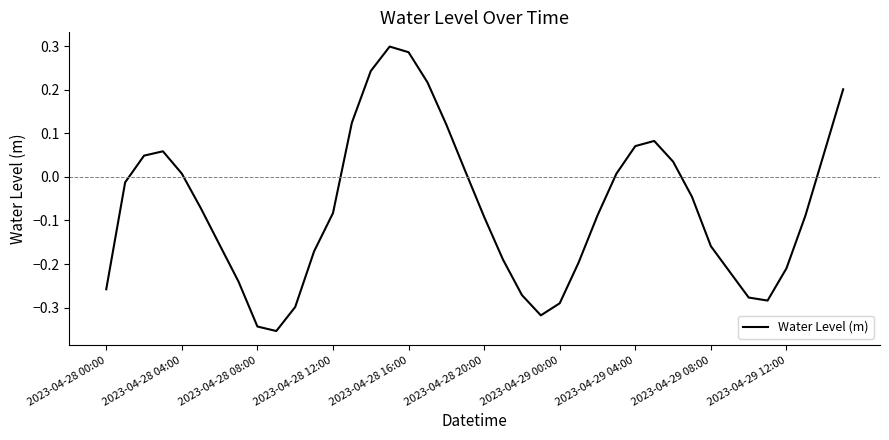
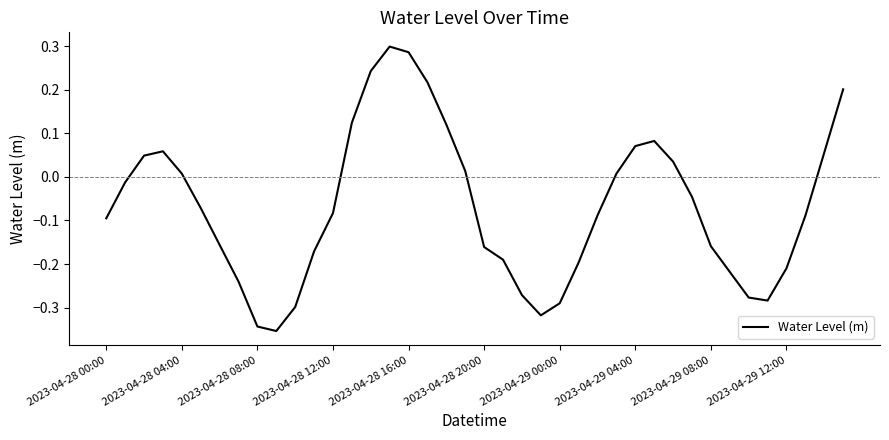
  {
-   "2023-04-28 00:00": -0.26,
+   "2023-04-28 00:00": -0.10,
    "2023-04-28 04:00": 0.01,
    "2023-04-28 08:00": -0.34,
    "2023-04-28 12:00": -0.08,
    "2023-04-28 16:00": 0.29,
-   "2023-04-28 20:00": -0.09,
+   "2023-04-28 20:00": -0.16,
    "2023-04-29 00:00": -0.29,
    "2023-04-29 04:00": 0.07,
    "2023-04-29 08:00": -0.16,
    "2023-04-29 12:00": -0.21
  }
